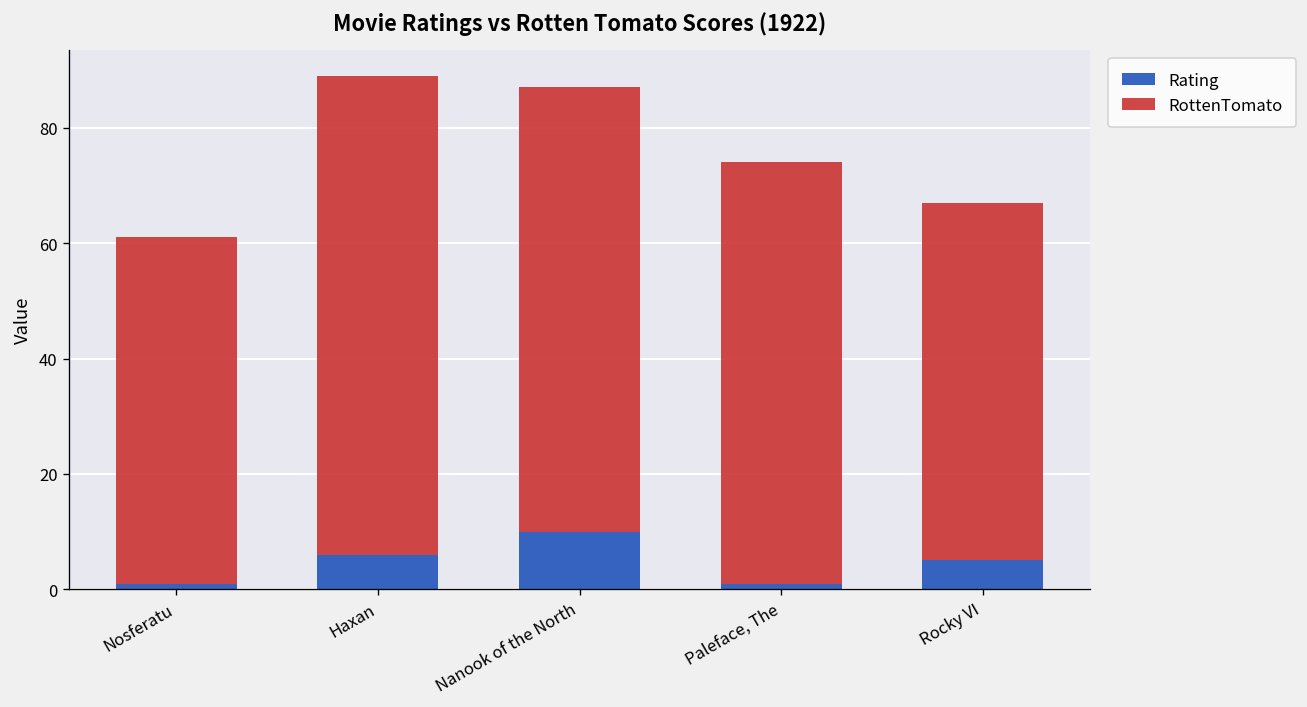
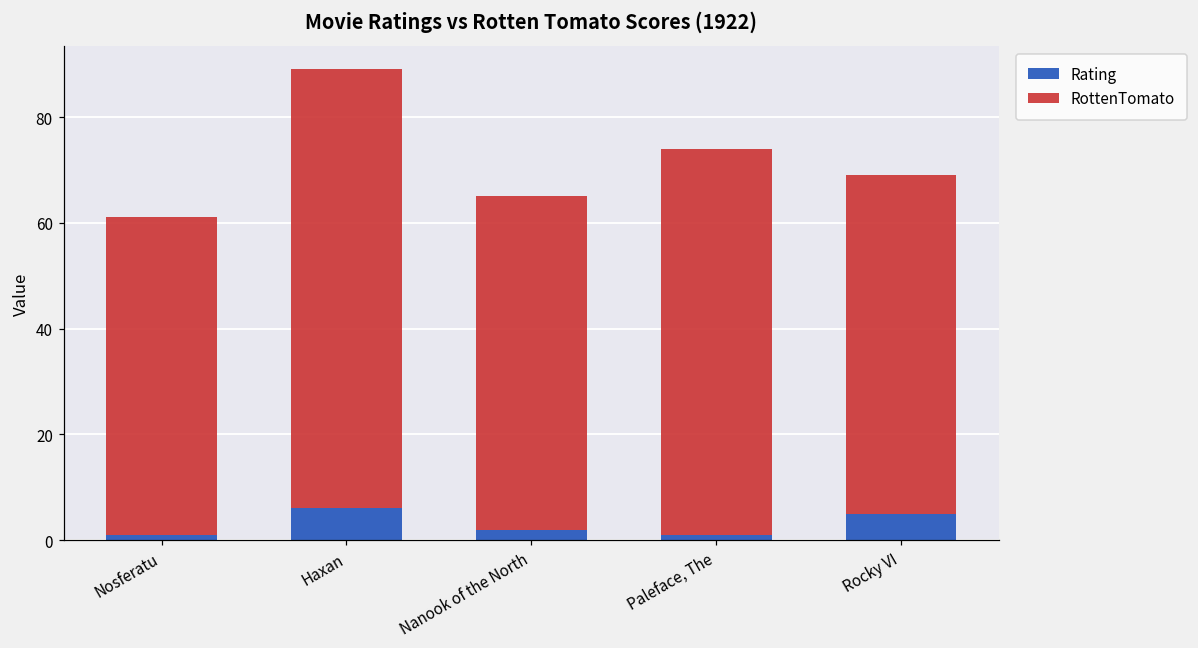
  {
    "Rating": {
      "Nosferatu": 1,
      "Haxan": 6,
-     "Nanook of the North": 10,
+     "Nanook of the North": 2,
      "Paleface, The": 1,
      "Rocky VI": 5
    },
    "RottenTomato": {
      "Nosferatu": 60,
      "Haxan": 83,
-     "Nanook of the North": 77,
+     "Nanook of the North": 63,
      "Paleface, The": 73,
-     "Rocky VI": 62
+     "Rocky VI": 64
    }
  }
